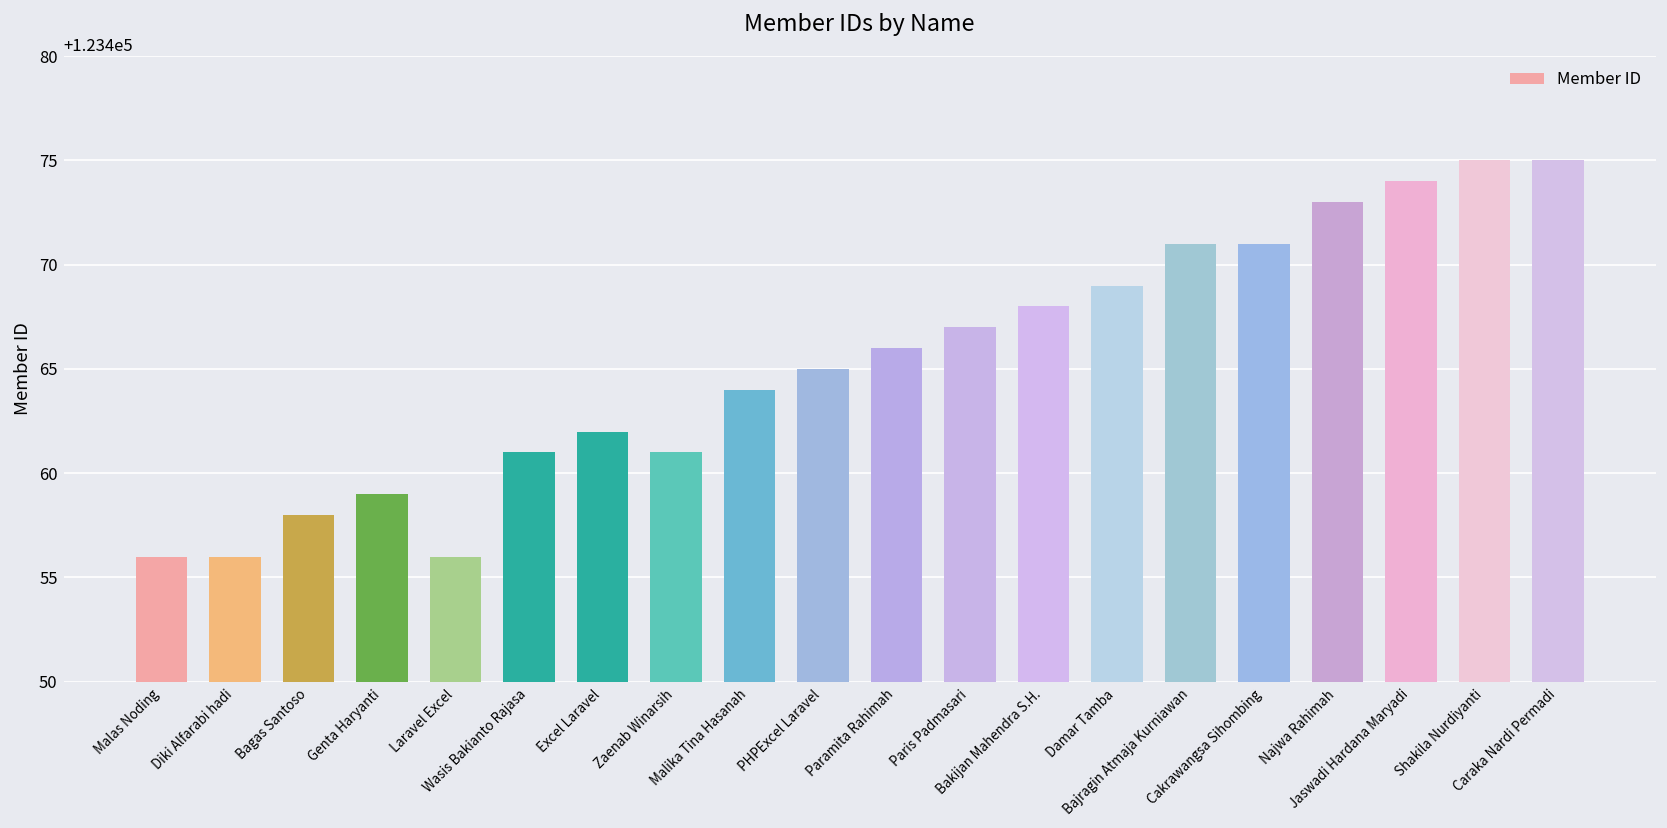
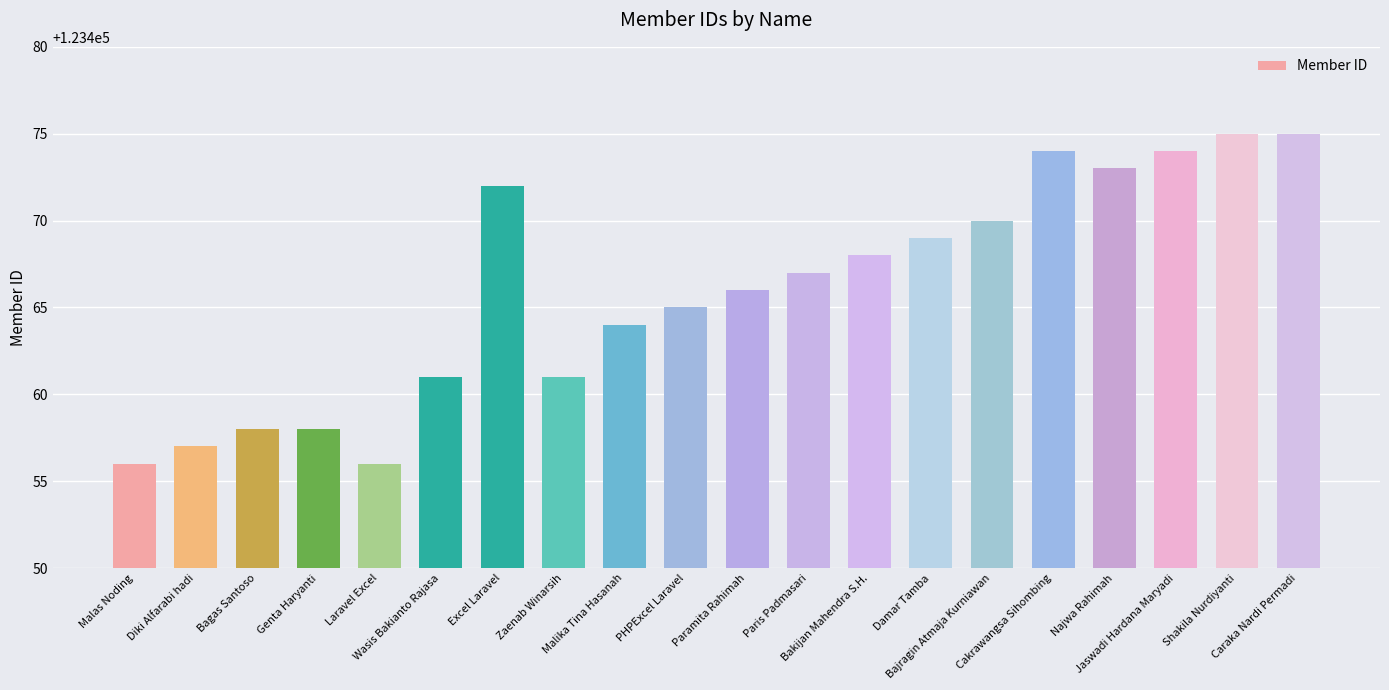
  {
    "Malas Noding": 123456,
-   "Diki Alfarabi hadi": 123456,
+   "Diki Alfarabi hadi": 123457,
    "Bagas Santoso": 123458,
-   "Genta Haryanti": 123459,
+   "Genta Haryanti": 123458,
    "Laravel Excel": 123456,
    "Wasis Bakianto Rajasa": 123461,
-   "Excel Laravel": 123462,
+   "Excel Laravel": 123472,
    "Zaenab Winarsih": 123461,
    "Malika Tina Hasanah": 123464,
    "PHPExcel Laravel": 123465,
    "Paramita Rahimah": 123466,
    "Paris Padmasari": 123467,
    "Bakijan Mahendra S.H.": 123468,
    "Damar Tamba": 123469,
-   "Bajragin Atmaja Kurniawan": 123471,
-   "Cakrawangsa Sihombing": 123471,
+   "Bajragin Atmaja Kurniawan": 123470,
+   "Cakrawangsa Sihombing": 123474,
    "Najwa Rahimah": 123473,
    "Jaswadi Hardana Maryadi": 123474,
    "Shakila Nurdiyanti": 123475,
    "Caraka Nardi Permadi": 123475
  }
